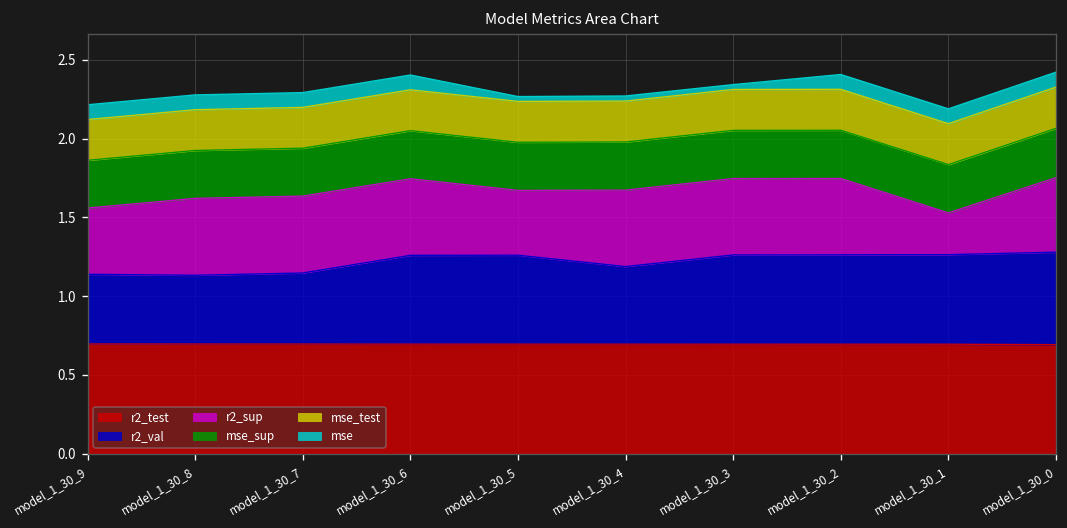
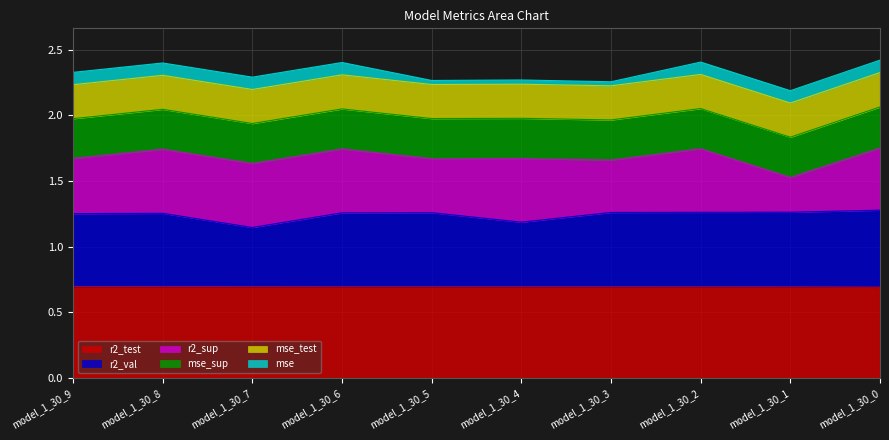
  {
    "r2_test": {
      "model_1_30_9": 0.70,
      "model_1_30_8": 0.70,
      "model_1_30_7": 0.70,
      "model_1_30_6": 0.70,
      "model_1_30_5": 0.70,
      "model_1_30_4": 0.70,
      "model_1_30_3": 0.69,
      "model_1_30_2": 0.69,
      "model_1_30_1": 0.69,
      "model_1_30_0": 0.69
    },
    "r2_val": {
-     "model_1_30_9": 0.44,
-     "model_1_30_8": 0.44,
+     "model_1_30_9": 0.56,
+     "model_1_30_8": 0.56,
      "model_1_30_7": 0.45,
      "model_1_30_6": 0.56,
      "model_1_30_5": 0.56,
      "model_1_30_4": 0.49,
      "model_1_30_3": 0.57,
      "model_1_30_2": 0.57,
      "model_1_30_1": 0.57,
      "model_1_30_0": 0.59
    },
    "r2_sup": {
      "model_1_30_9": 0.42,
      "model_1_30_8": 0.49,
      "model_1_30_7": 0.49,
      "model_1_30_6": 0.49,
      "model_1_30_5": 0.41,
      "model_1_30_4": 0.49,
-     "model_1_30_3": 0.48,
+     "model_1_30_3": 0.40,
      "model_1_30_2": 0.48,
      "model_1_30_1": 0.26,
      "model_1_30_0": 0.47
    },
    "mse_sup": {
      "model_1_30_9": 0.30,
      "model_1_30_8": 0.30,
      "model_1_30_7": 0.30,
      "model_1_30_6": 0.31,
      "model_1_30_5": 0.31,
      "model_1_30_4": 0.31,
      "model_1_30_3": 0.31,
      "model_1_30_2": 0.31,
      "model_1_30_1": 0.31,
      "model_1_30_0": 0.31
    },
    "mse_test": {
      "model_1_30_9": 0.26,
      "model_1_30_8": 0.26,
      "model_1_30_7": 0.26,
      "model_1_30_6": 0.26,
      "model_1_30_5": 0.26,
      "model_1_30_4": 0.26,
      "model_1_30_3": 0.26,
      "model_1_30_2": 0.26,
      "model_1_30_1": 0.26,
      "model_1_30_0": 0.26
    },
    "mse": {
      "model_1_30_9": 0.09,
      "model_1_30_8": 0.09,
      "model_1_30_7": 0.09,
      "model_1_30_6": 0.09,
      "model_1_30_5": 0.03,
      "model_1_30_4": 0.03,
      "model_1_30_3": 0.03,
      "model_1_30_2": 0.09,
      "model_1_30_1": 0.09,
      "model_1_30_0": 0.09
    }
  }
